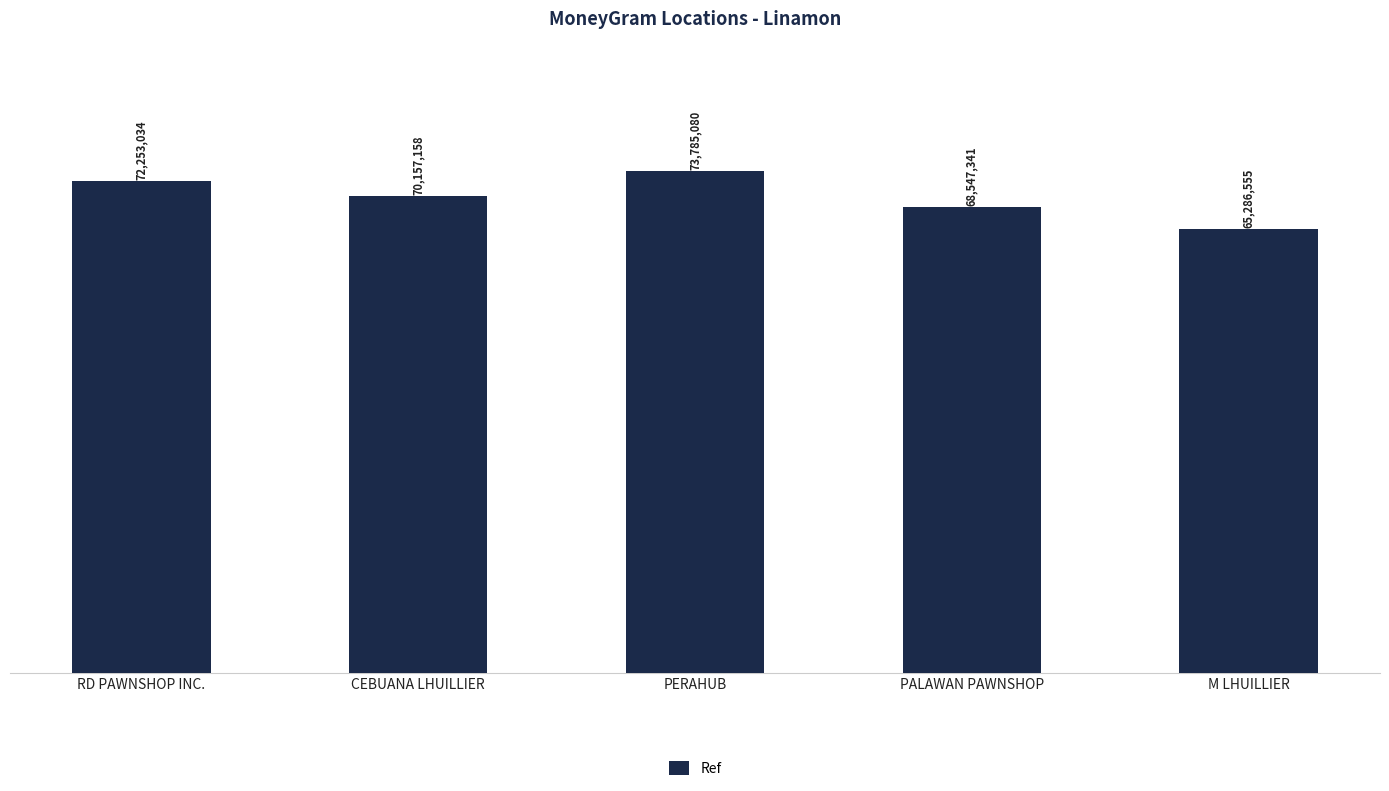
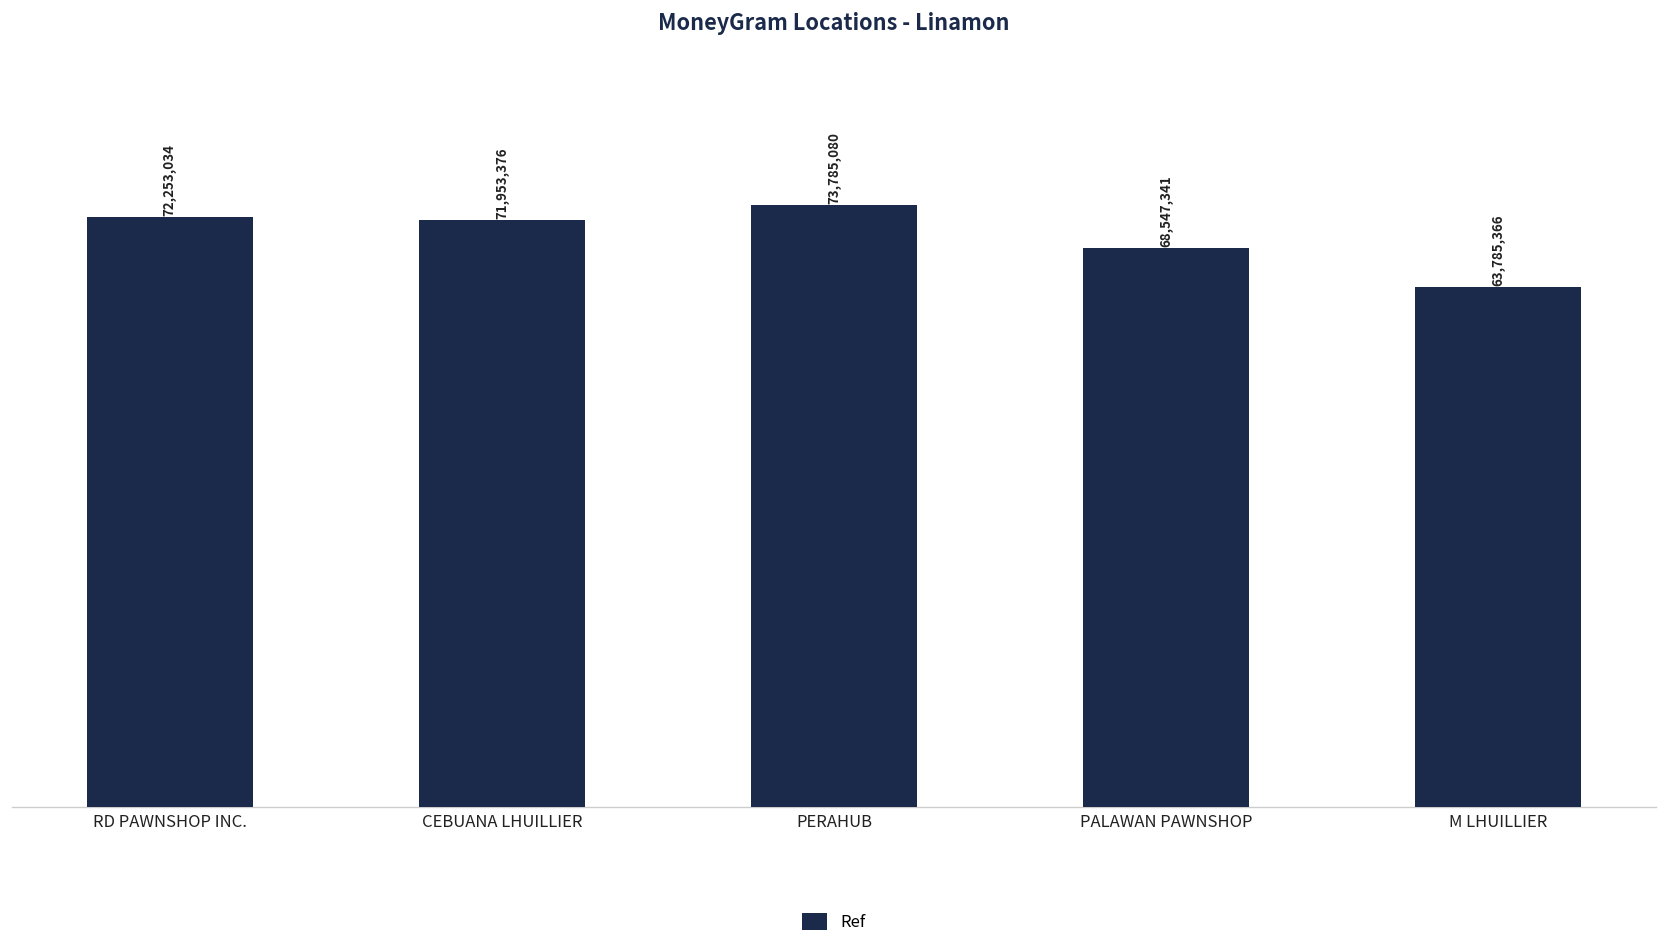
  {
    "RD PAWNSHOP INC.": "72,253,034",
-   "CEBUANA LHUILLIER": "70,157,158",
+   "CEBUANA LHUILLIER": "71,953,376",
    "PERAHUB": "73,785,080",
    "PALAWAN PAWNSHOP": "68,547,341",
-   "M LHUILLIER": "65,286,555"
+   "M LHUILLIER": "63,785,366"
  }
